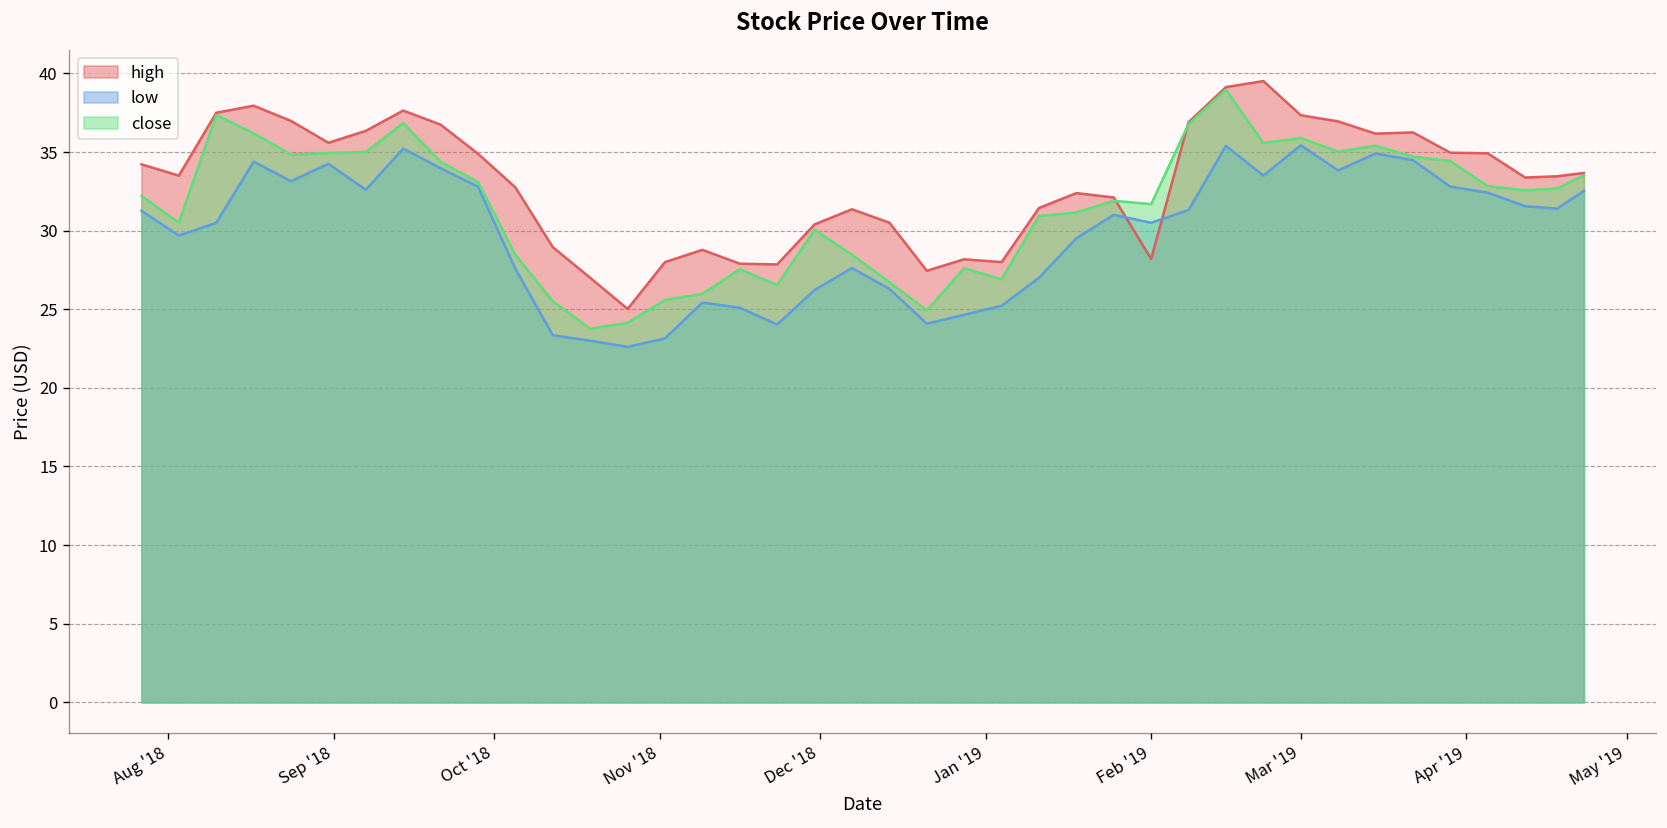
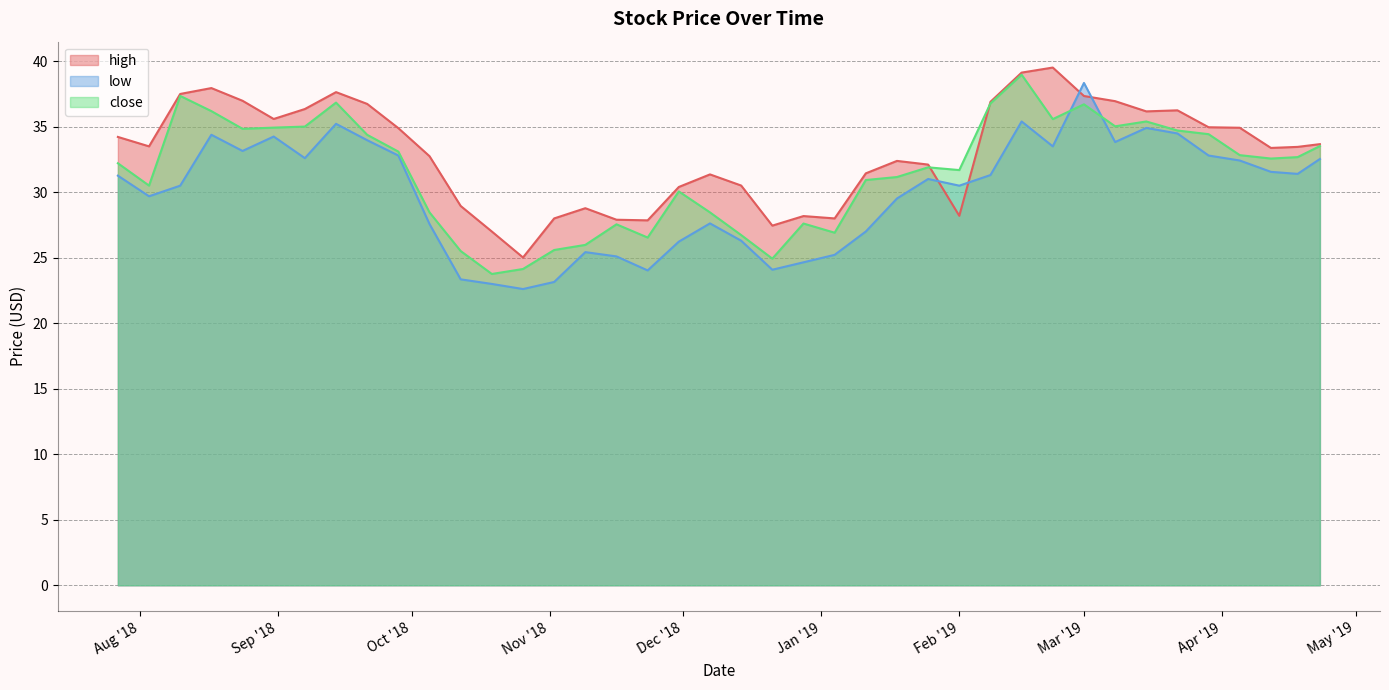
  {
    "high": {
      "Feb '19": 28.2,
      "Mar '19": 37.3
    },
    "low": {
      "Feb '19": 30.5,
-     "Mar '19": 35.4
+     "Mar '19": 38.3
    },
    "close": {
      "Feb '19": 31.7,
-     "Mar '19": 35.9
+     "Mar '19": 36.7
    }
  }
